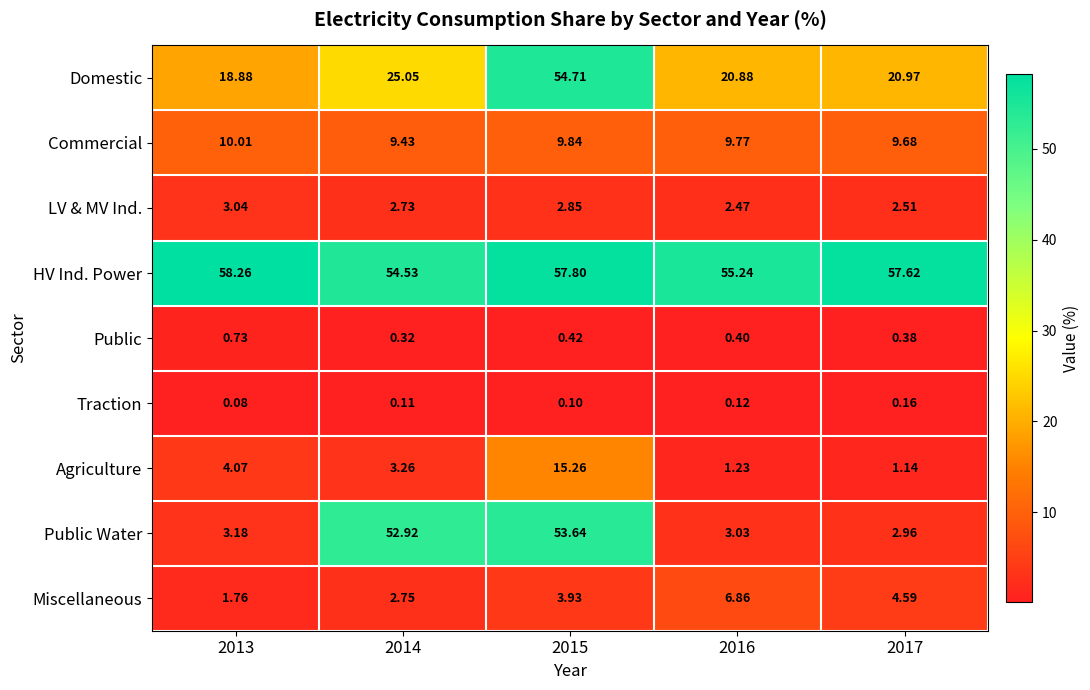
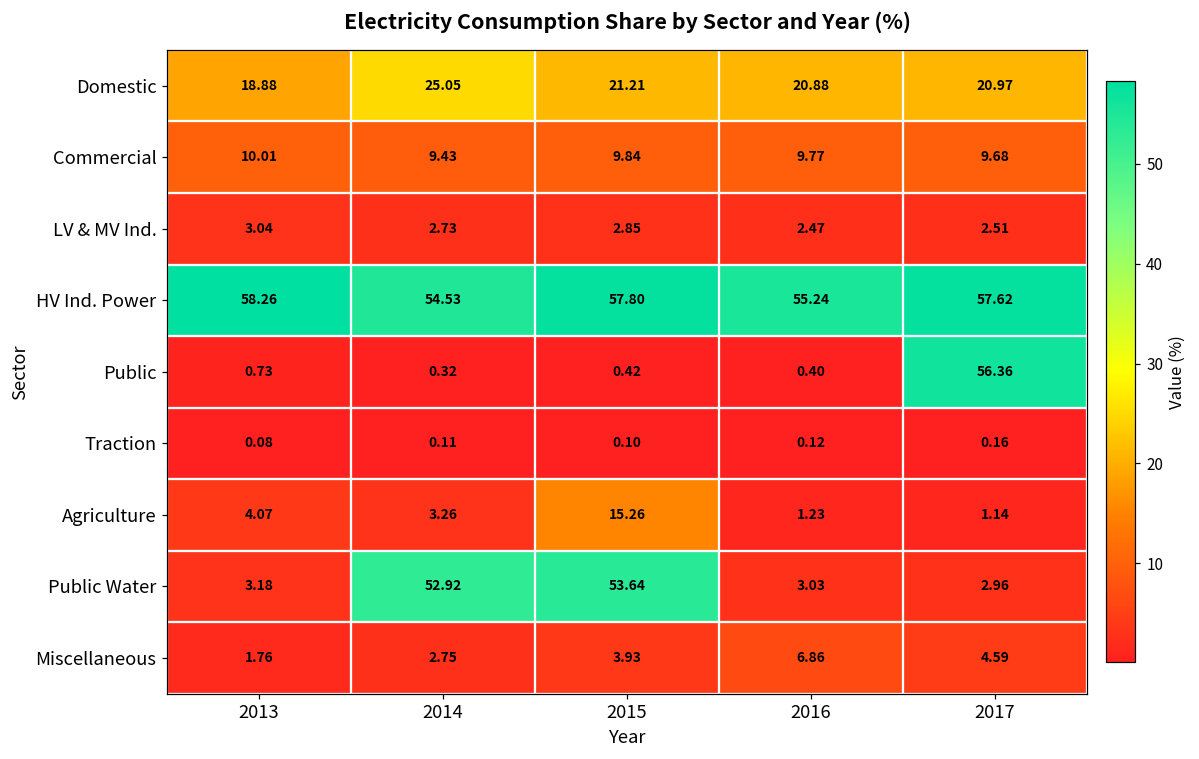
  {
    "Domestic": {
      "2013": 18.88,
      "2014": 25.05,
-     "2015": 54.71,
+     "2015": 21.21,
      "2016": 20.88,
      "2017": 20.97
    },
    "Commercial": {
      "2013": 10.01,
      "2014": 9.43,
      "2015": 9.84,
      "2016": 9.77,
      "2017": 9.68
    },
    "LV & MV Ind.": {
      "2013": 3.04,
      "2014": 2.73,
      "2015": 2.85,
      "2016": 2.47,
      "2017": 2.51
    },
    "HV Ind. Power": {
      "2013": 58.26,
      "2014": 54.53,
      "2015": 57.80,
      "2016": 55.24,
      "2017": 57.62
    },
    "Public": {
      "2013": 0.73,
      "2014": 0.32,
      "2015": 0.42,
      "2016": 0.40,
-     "2017": 0.38
+     "2017": 56.36
    },
    "Traction": {
      "2013": 0.08,
      "2014": 0.11,
      "2015": 0.10,
      "2016": 0.12,
      "2017": 0.16
    },
    "Agriculture": {
      "2013": 4.07,
      "2014": 3.26,
      "2015": 15.26,
      "2016": 1.23,
      "2017": 1.14
    },
    "Public Water": {
      "2013": 3.18,
      "2014": 52.92,
      "2015": 53.64,
      "2016": 3.03,
      "2017": 2.96
    },
    "Miscellaneous": {
      "2013": 1.76,
      "2014": 2.75,
      "2015": 3.93,
      "2016": 6.86,
      "2017": 4.59
    }
  }
